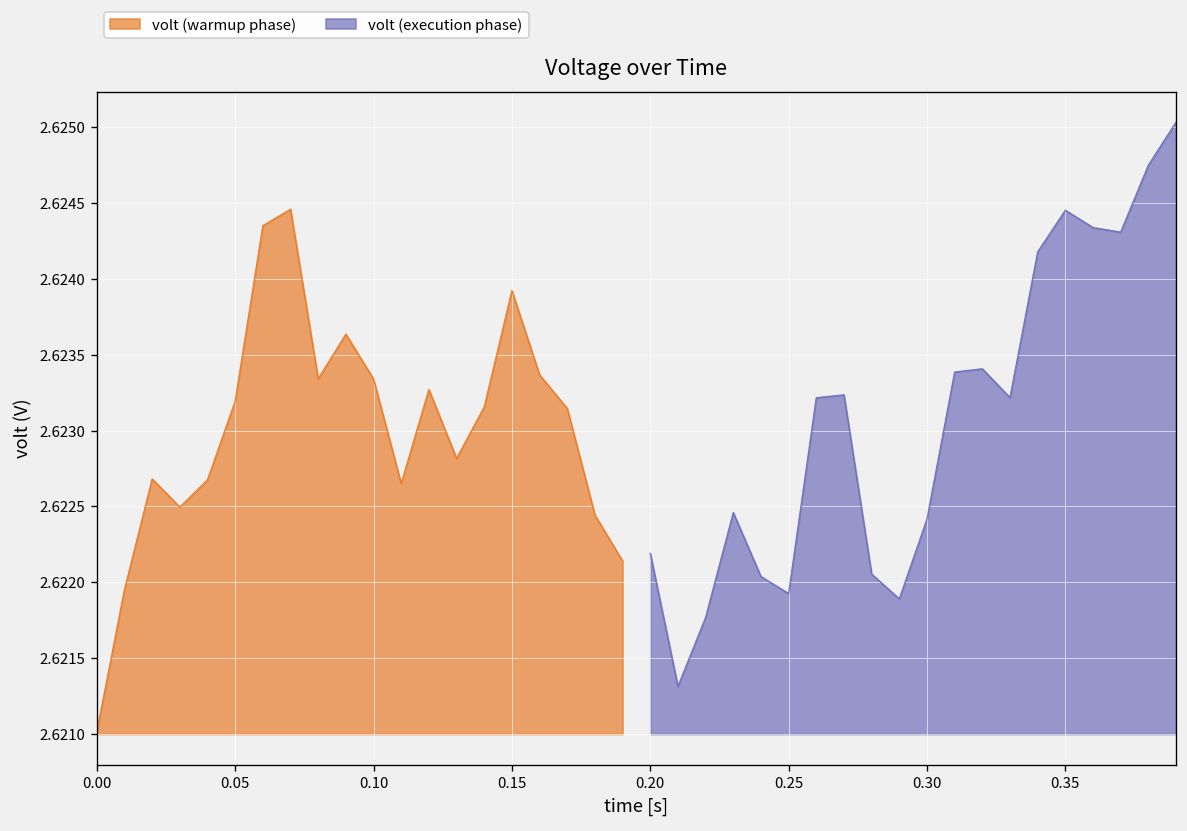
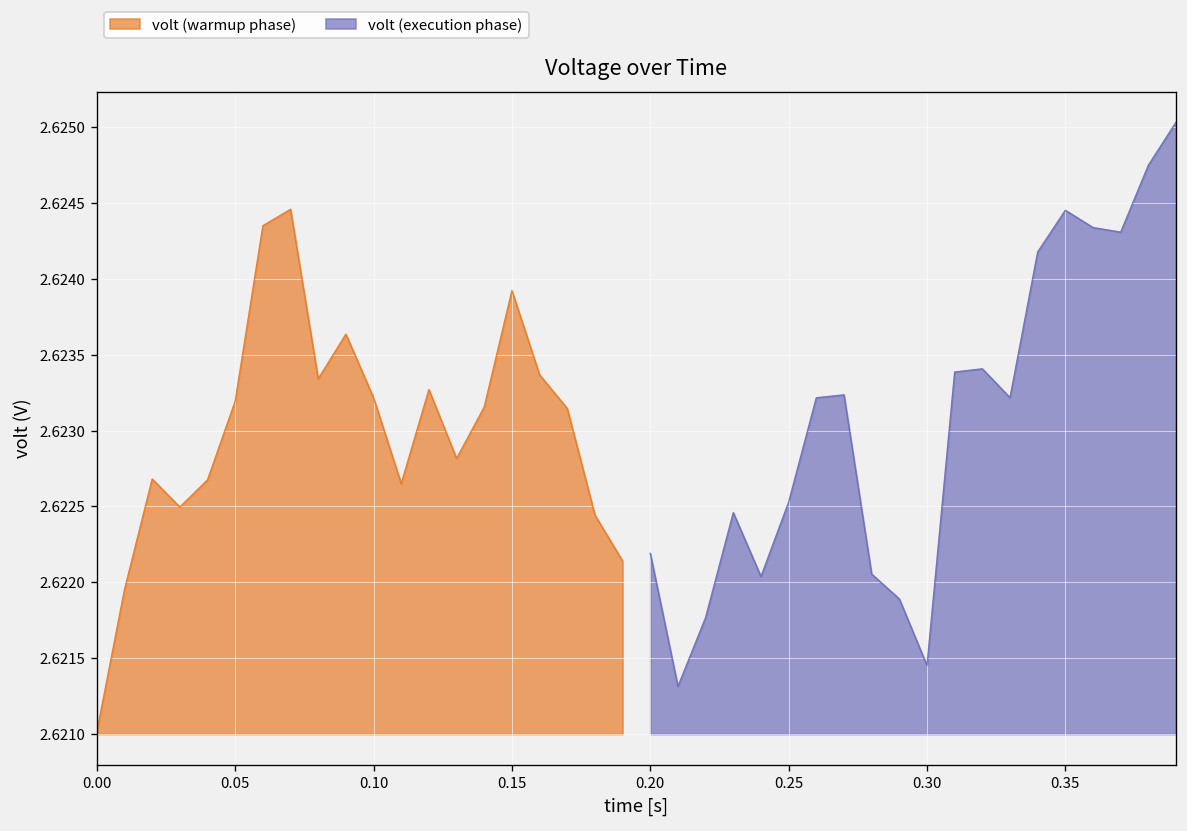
  {
    "volt (warmup phase)": {
      "0.00": 2.62101,
      "0.05": 2.62319,
-     "0.10": 2.62334,
+     "0.10": 2.62322,
      "0.15": 2.62392
    },
    "volt (execution phase)": {
      "0.20": 2.62219,
-     "0.25": 2.62193,
-     "0.30": 2.62242,
+     "0.25": 2.62253,
+     "0.30": 2.62145,
      "0.35": 2.62445
    }
  }
